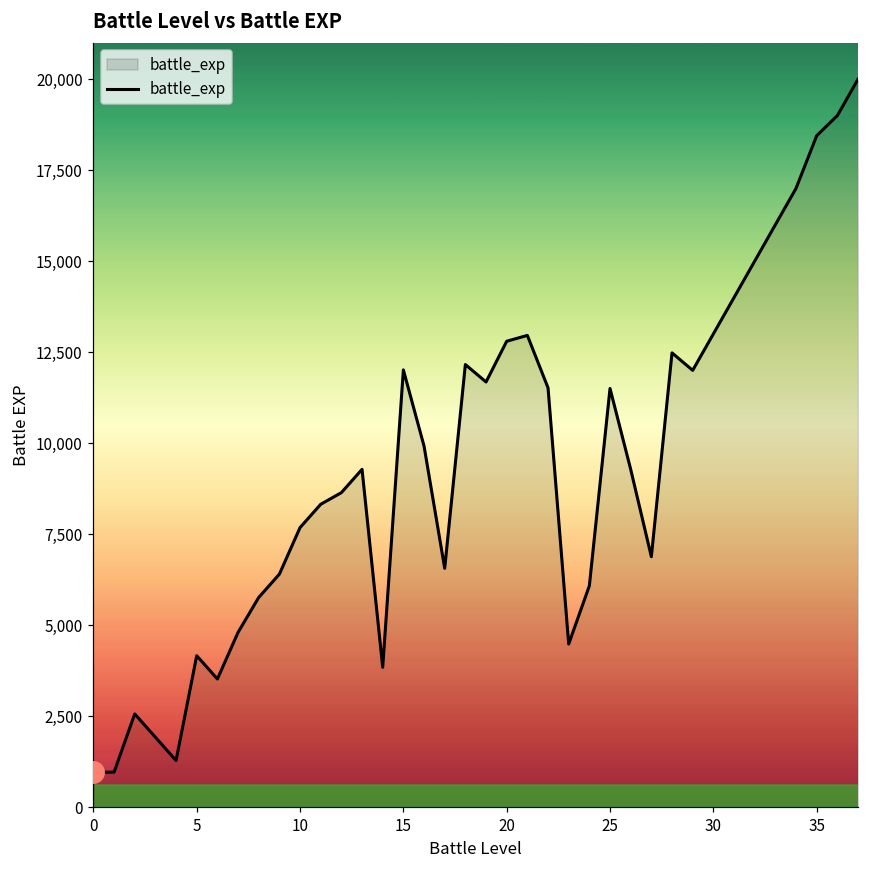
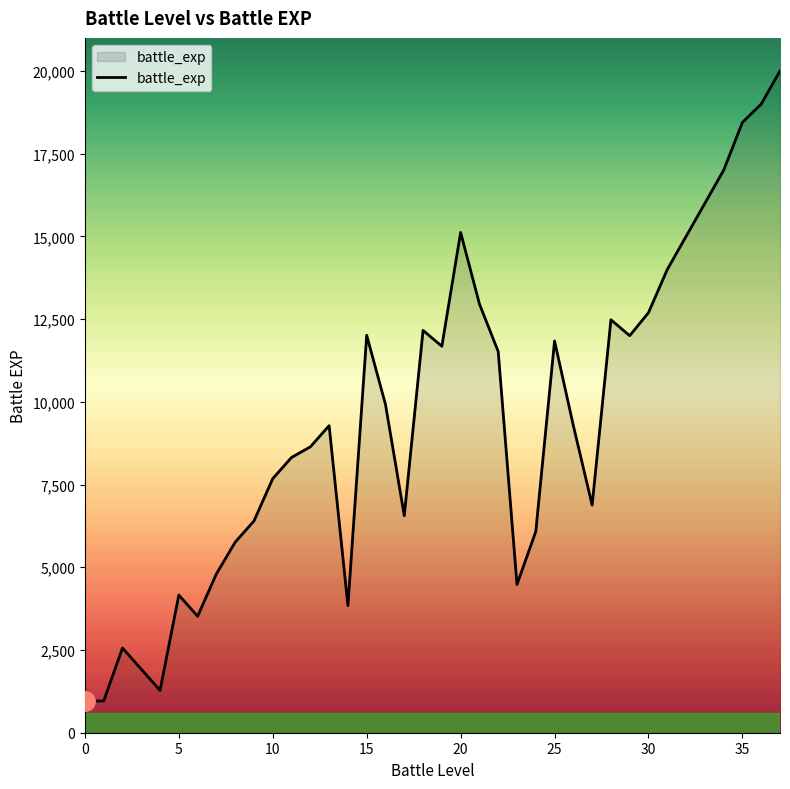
  {
    "battle_exp": {
      "5": "4,200",
      "10": "7,700",
      "15": "12,000",
-     "20": "12,800",
-     "25": "11,500",
-     "30": "13,000",
+     "20": "15,100",
+     "25": "11,800",
+     "30": "12,700",
      "35": "18,400"
    }
  }
